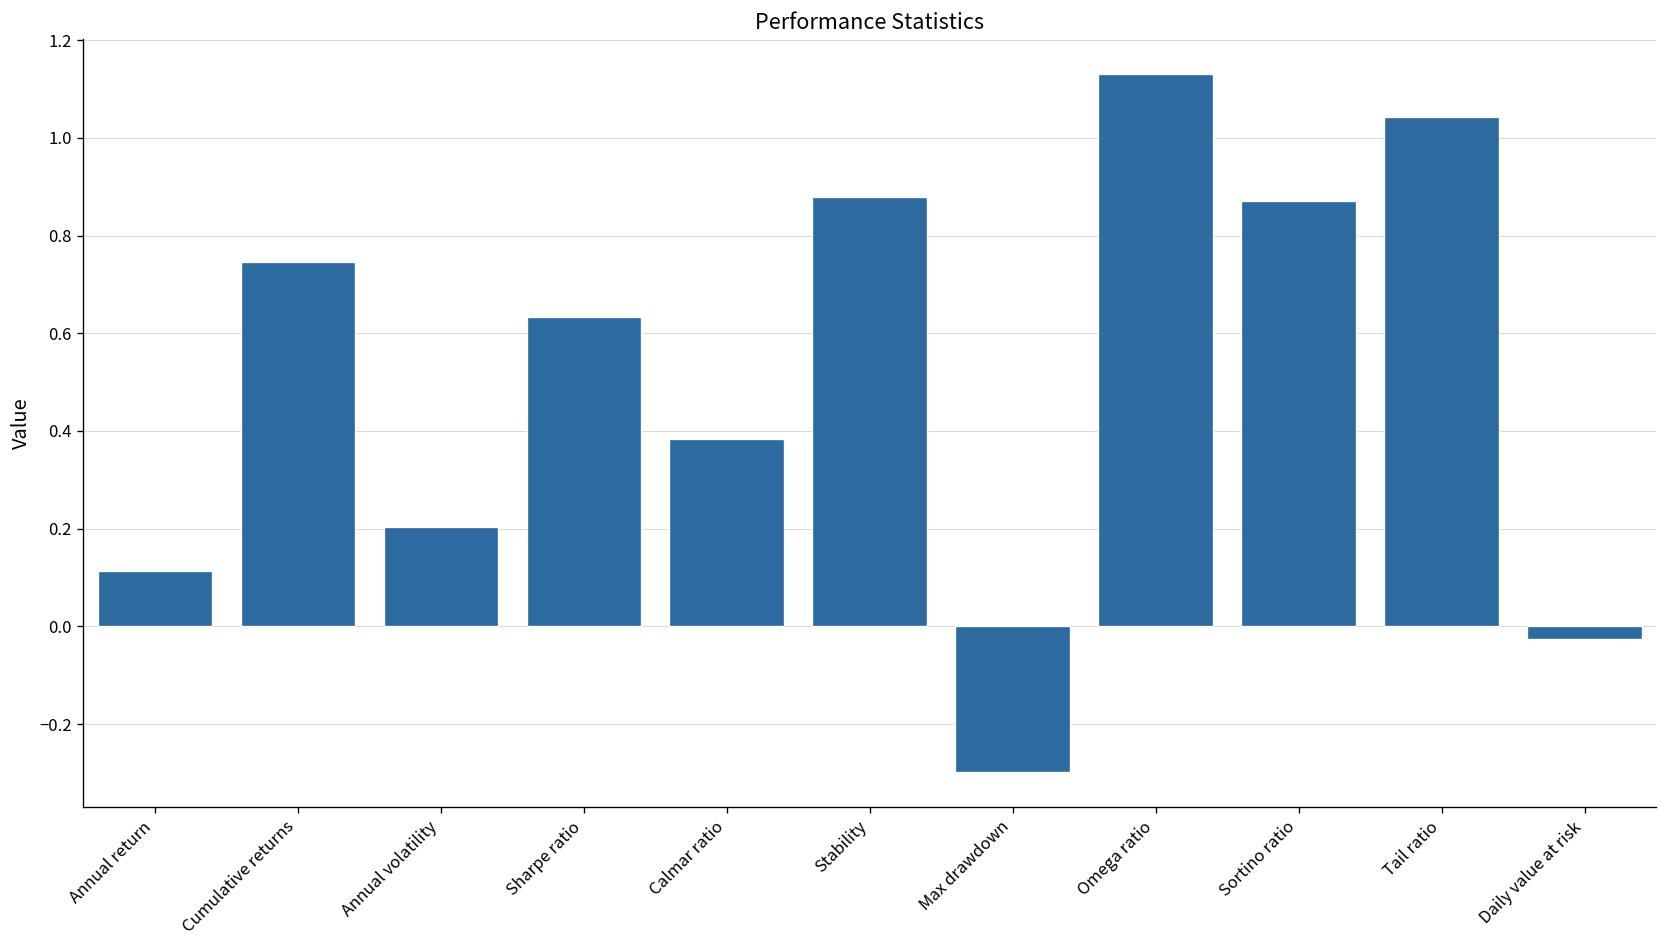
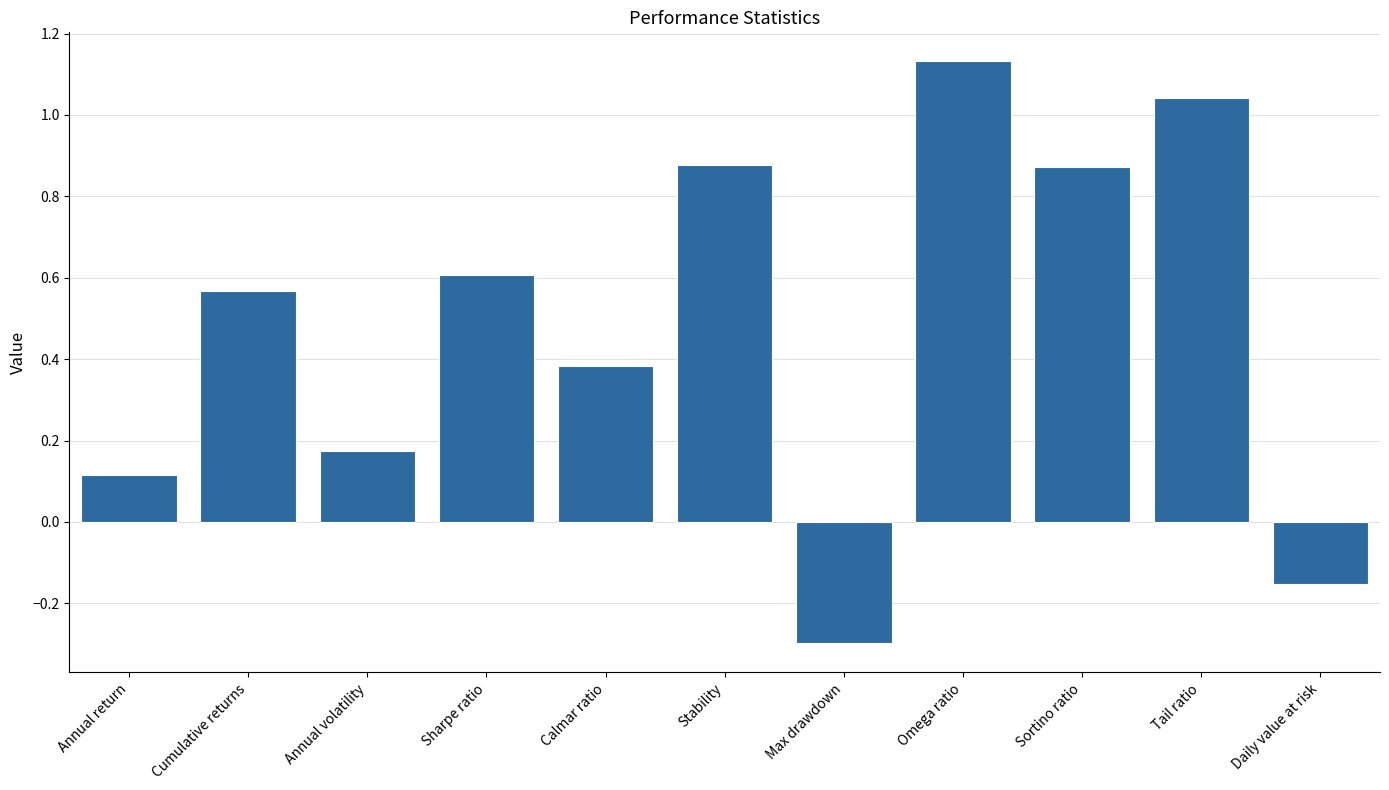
  {
    "Annual return": 0.11,
-   "Cumulative returns": 0.75,
-   "Annual volatility": 0.20,
-   "Sharpe ratio": 0.63,
+   "Cumulative returns": 0.57,
+   "Annual volatility": 0.17,
+   "Sharpe ratio": 0.61,
    "Calmar ratio": 0.38,
    "Stability": 0.88,
    "Max drawdown": -0.30,
    "Omega ratio": 1.13,
    "Sortino ratio": 0.87,
    "Tail ratio": 1.04,
-   "Daily value at risk": -0.03
+   "Daily value at risk": -0.15
  }
